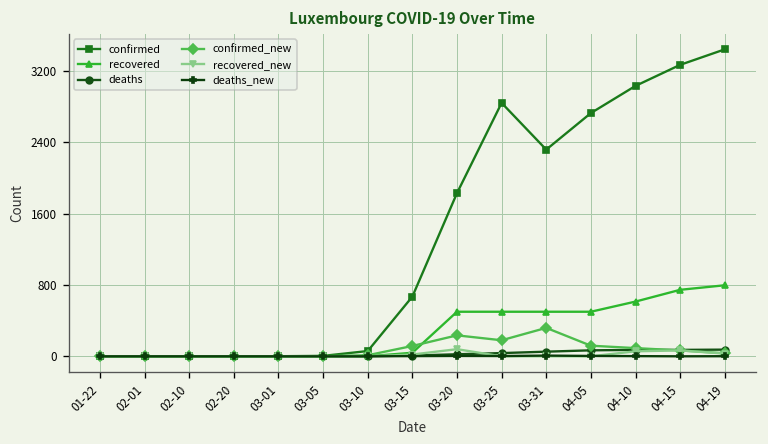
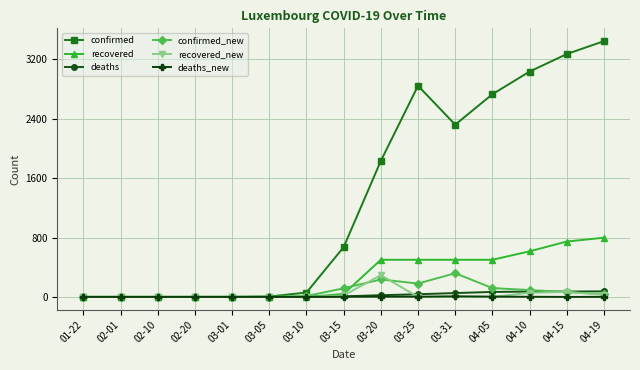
  {
    "recovered_new": {
-     "03-20": 100
+     "03-20": 300
    }
  }
